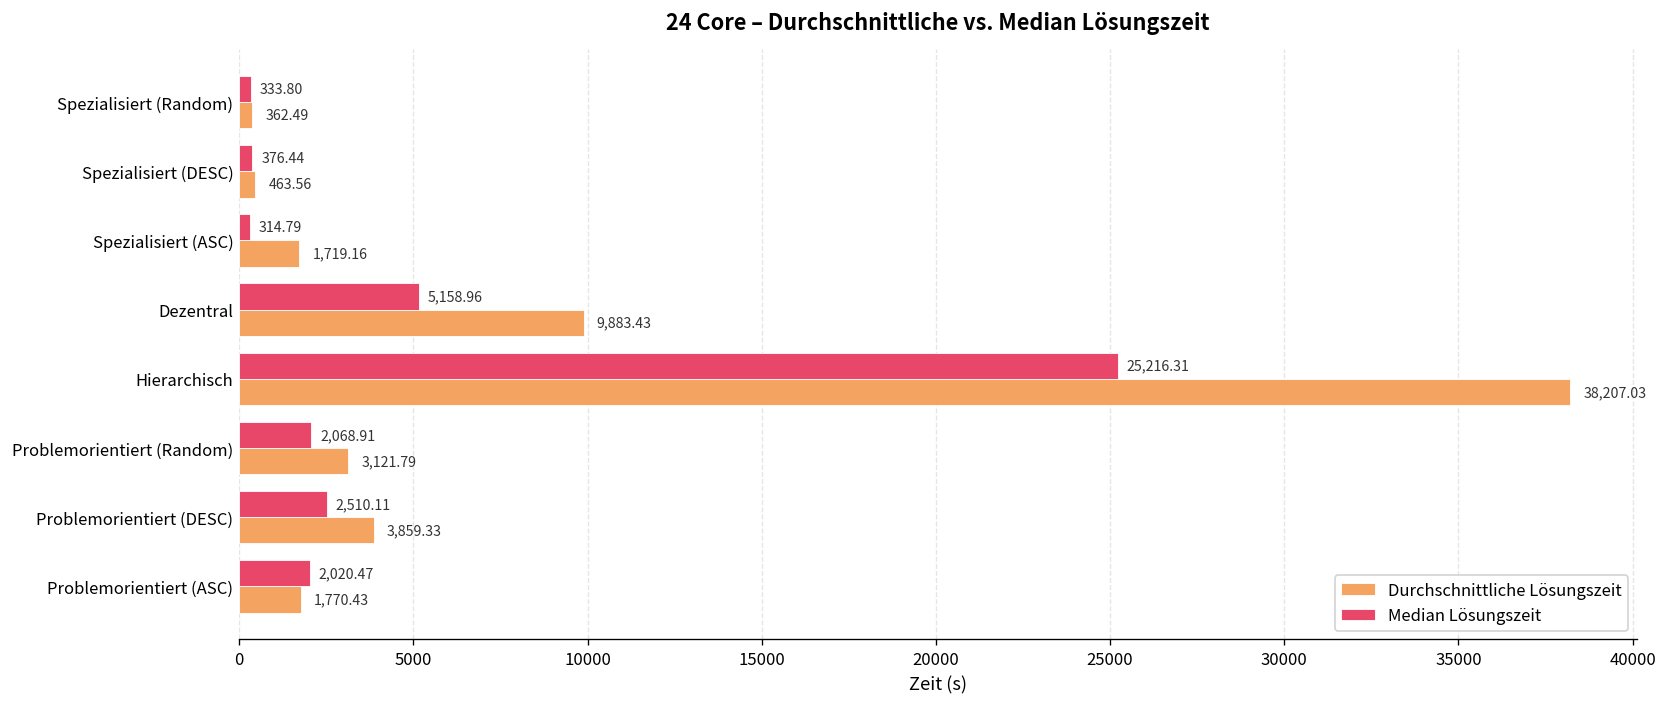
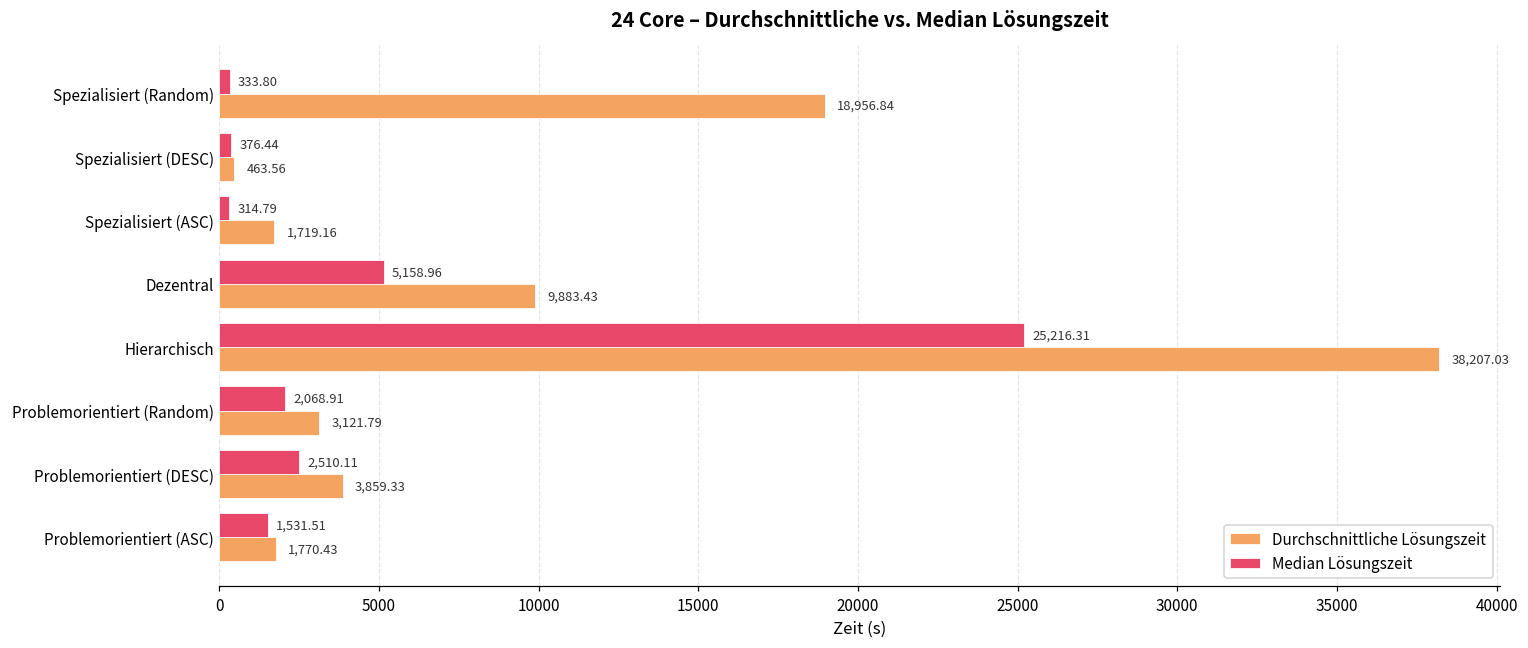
  {
    "Durchschnittliche Lösungszeit": {
-     "Spezialisiert (Random)": "362.49",
+     "Spezialisiert (Random)": "18,956.84",
      "Spezialisiert (DESC)": "463.56",
      "Spezialisiert (ASC)": "1,719.16",
      "Dezentral": "9,883.43",
      "Hierarchisch": "38,207.03",
      "Problemorientiert (Random)": "3,121.79",
      "Problemorientiert (DESC)": "3,859.33",
      "Problemorientiert (ASC)": "1,770.43"
    },
    "Median Lösungszeit": {
      "Spezialisiert (Random)": "333.80",
      "Spezialisiert (DESC)": "376.44",
      "Spezialisiert (ASC)": "314.79",
      "Dezentral": "5,158.96",
      "Hierarchisch": "25,216.31",
      "Problemorientiert (Random)": "2,068.91",
      "Problemorientiert (DESC)": "2,510.11",
-     "Problemorientiert (ASC)": "2,020.47"
+     "Problemorientiert (ASC)": "1,531.51"
    }
  }
